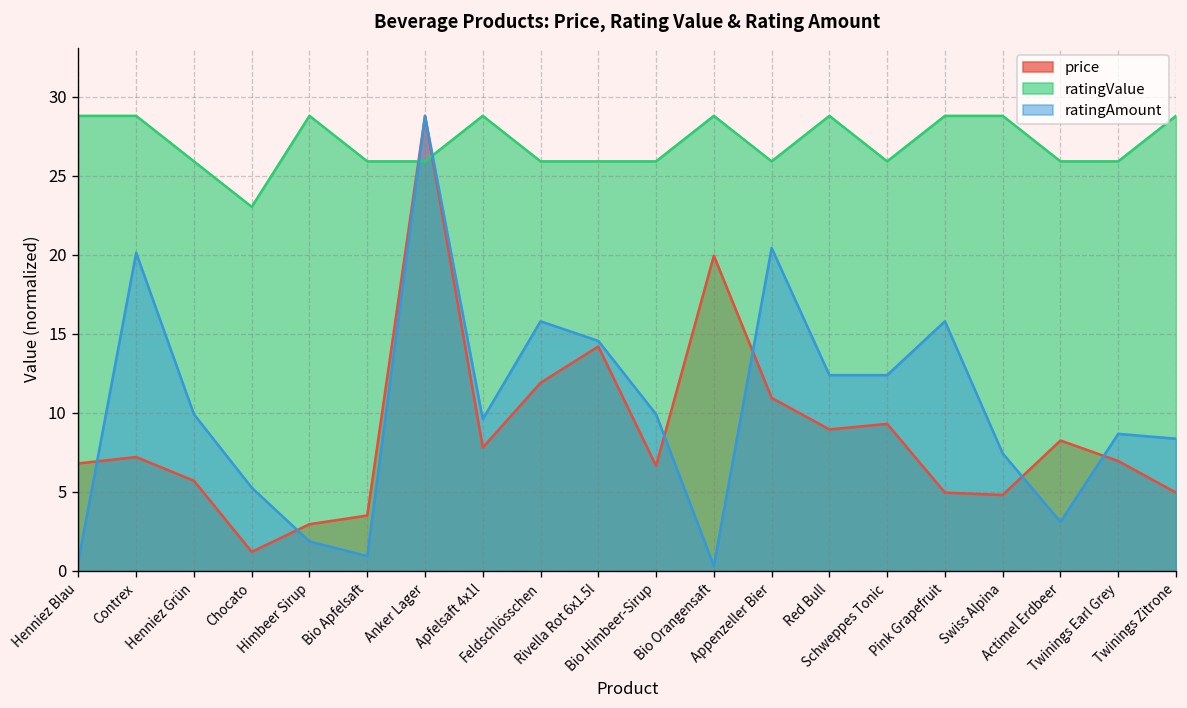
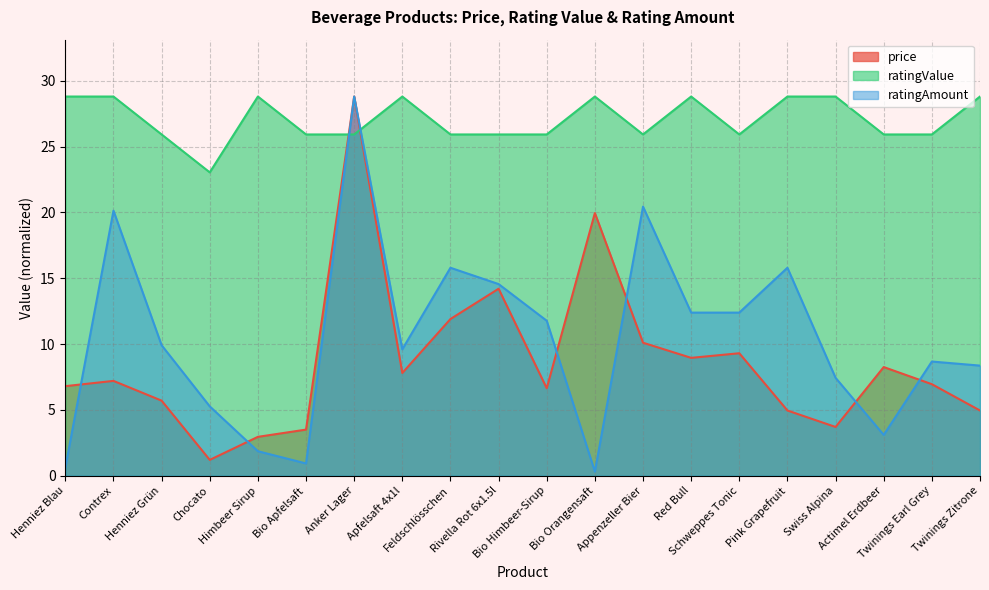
  {
    "price": {
      "Henniez Blau": 6.8,
      "Contrex": 7.2,
      "Henniez Grün": 5.7,
      "Chocato": 1.2,
      "Himbeer Sirup": 3.0,
      "Bio Apfelsaft": 3.5,
      "Apfelsaft 4x1l": 7.8,
      "Feldschlösschen": 11.9,
      "Rivella Rot 6x1.5l": 14.2,
      "Bio Himbeer-Sirup": 6.6,
      "Bio Orangensaft": 20.0,
-     "Appenzeller Bier": 11.0,
+     "Appenzeller Bier": 10.1,
      "Red Bull": 9.0,
      "Schweppes Tonic": 9.3,
      "Pink Grapefruit": 5.0,
-     "Swiss Alpina": 4.8,
+     "Swiss Alpina": 3.7,
      "Actimel Erdbeer": 8.3,
      "Twinings Earl Grey": 7.0,
      "Twinings Zitrone": 5.0
    },
    "ratingValue": {
      "Henniez Blau": 28.8,
      "Contrex": 28.8,
      "Henniez Grün": 25.9,
      "Chocato": 23.0,
      "Himbeer Sirup": 28.8,
      "Bio Apfelsaft": 25.9,
      "Anker Lager": 25.9,
      "Apfelsaft 4x1l": 28.8,
      "Feldschlösschen": 25.9,
      "Rivella Rot 6x1.5l": 25.9,
      "Bio Himbeer-Sirup": 25.9,
      "Bio Orangensaft": 28.8,
      "Appenzeller Bier": 25.9,
      "Red Bull": 28.8,
      "Schweppes Tonic": 25.9,
      "Pink Grapefruit": 28.8,
      "Swiss Alpina": 28.8,
      "Actimel Erdbeer": 25.9,
      "Twinings Earl Grey": 25.9,
      "Twinings Zitrone": 28.8
    },
    "ratingAmount": {
      "Henniez Blau": 0.6,
      "Contrex": 20.1,
      "Henniez Grün": 9.9,
      "Chocato": 5.3,
      "Himbeer Sirup": 1.9,
      "Bio Apfelsaft": 0.9,
      "Apfelsaft 4x1l": 9.6,
      "Feldschlösschen": 15.8,
      "Rivella Rot 6x1.5l": 14.6,
-     "Bio Himbeer-Sirup": 9.9,
+     "Bio Himbeer-Sirup": 11.8,
      "Bio Orangensaft": 0.3,
      "Appenzeller Bier": 20.4,
      "Red Bull": 12.4,
      "Schweppes Tonic": 12.4,
      "Pink Grapefruit": 15.8,
      "Swiss Alpina": 7.4,
      "Actimel Erdbeer": 3.1,
      "Twinings Earl Grey": 8.7,
      "Twinings Zitrone": 8.4
    }
  }
